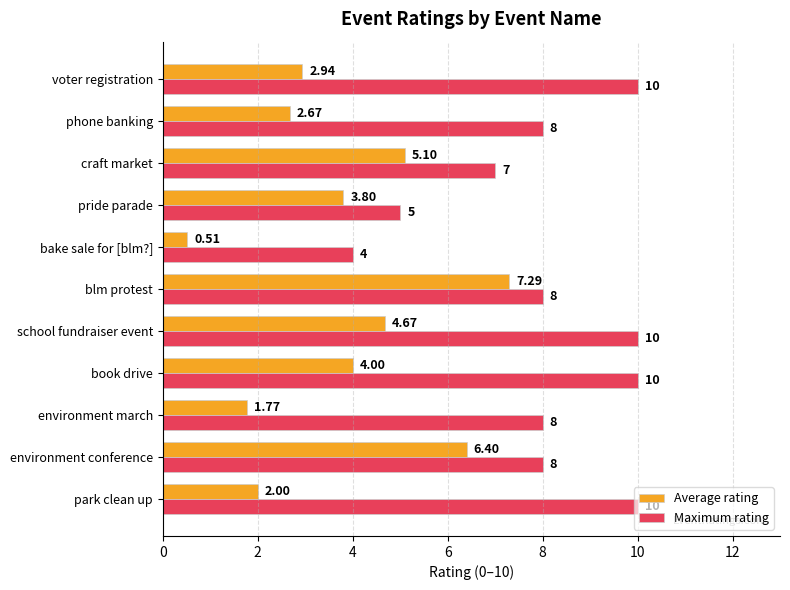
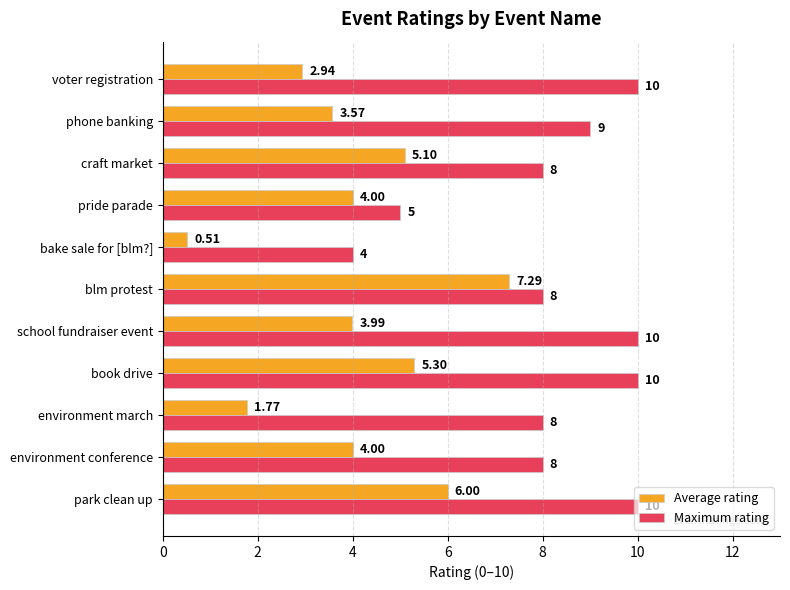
  {
    "Average rating": {
      "voter registration": 2.94,
-     "phone banking": 2.67,
+     "phone banking": 3.57,
      "craft market": 5.10,
-     "pride parade": 3.80,
+     "pride parade": 4.00,
      "bake sale for [blm?]": 0.51,
      "blm protest": 7.29,
-     "school fundraiser event": 4.67,
-     "book drive": 4.00,
+     "school fundraiser event": 3.99,
+     "book drive": 5.30,
      "environment march": 1.77,
-     "environment conference": 6.40,
-     "park clean up": 2.00
+     "environment conference": 4.00,
+     "park clean up": 6.00
    },
    "Maximum rating": {
      "voter registration": 10,
-     "phone banking": 8,
-     "craft market": 7,
+     "phone banking": 9,
+     "craft market": 8,
      "pride parade": 5,
      "bake sale for [blm?]": 4,
      "blm protest": 8,
      "school fundraiser event": 10,
      "book drive": 10,
      "environment march": 8,
      "environment conference": 8
    }
  }
